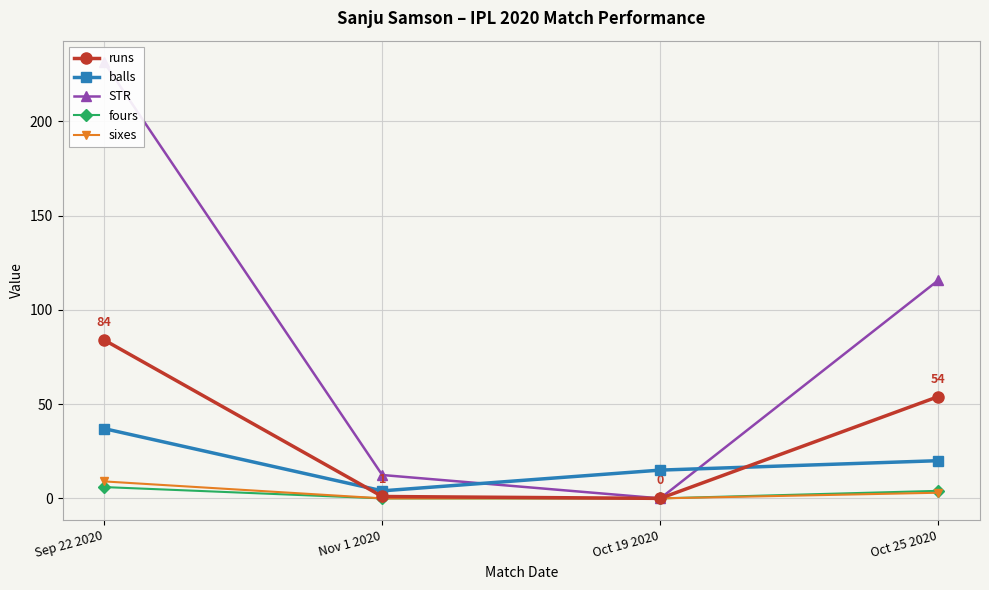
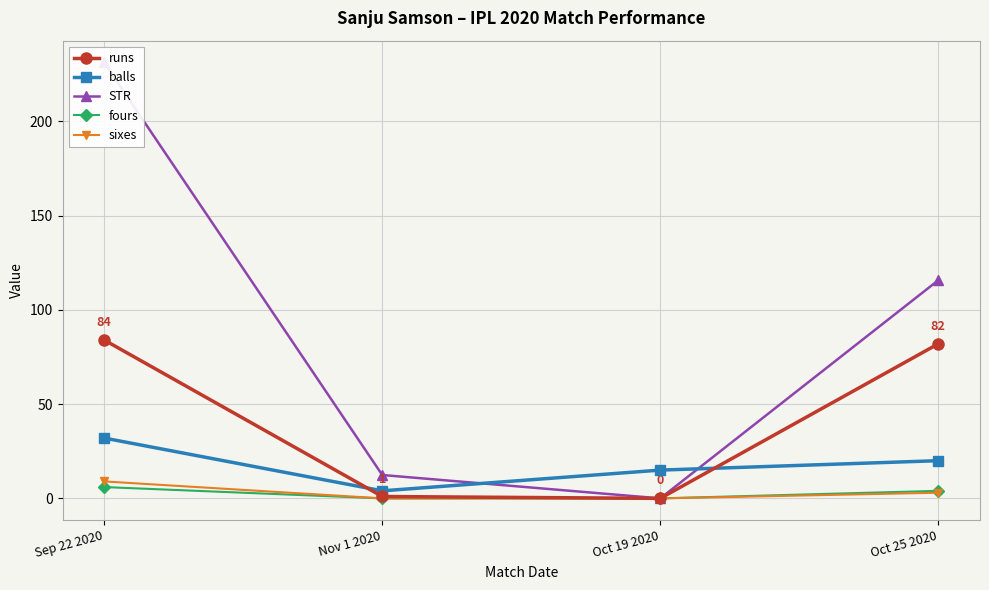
  {
    "runs": {
      "Sep 22 2020": 84,
-     "Oct 25 2020": 54
+     "Oct 25 2020": 82
    },
    "balls": {
-     "Sep 22 2020": 37,
+     "Sep 22 2020": 32,
      "Nov 1 2020": 4,
      "Oct 25 2020": 20
    },
    "STR": {
      "Oct 25 2020": 116
    },
    "fours": {
      "Sep 22 2020": 6
    },
    "sixes": {
      "Sep 22 2020": 9
    }
  }
